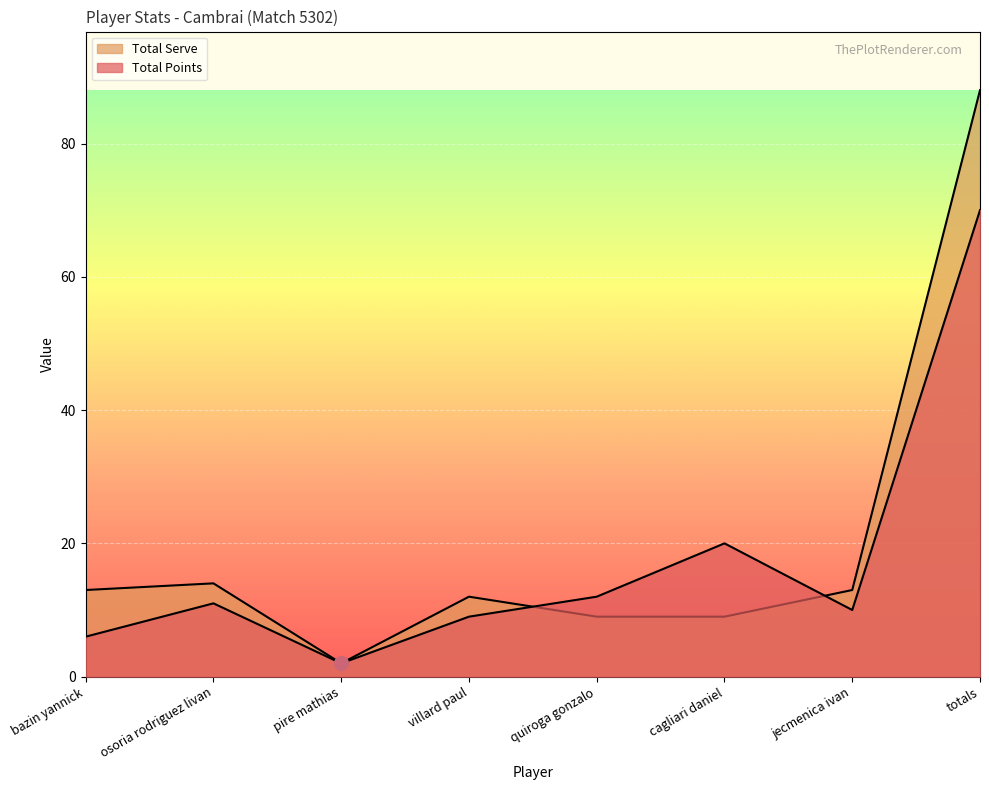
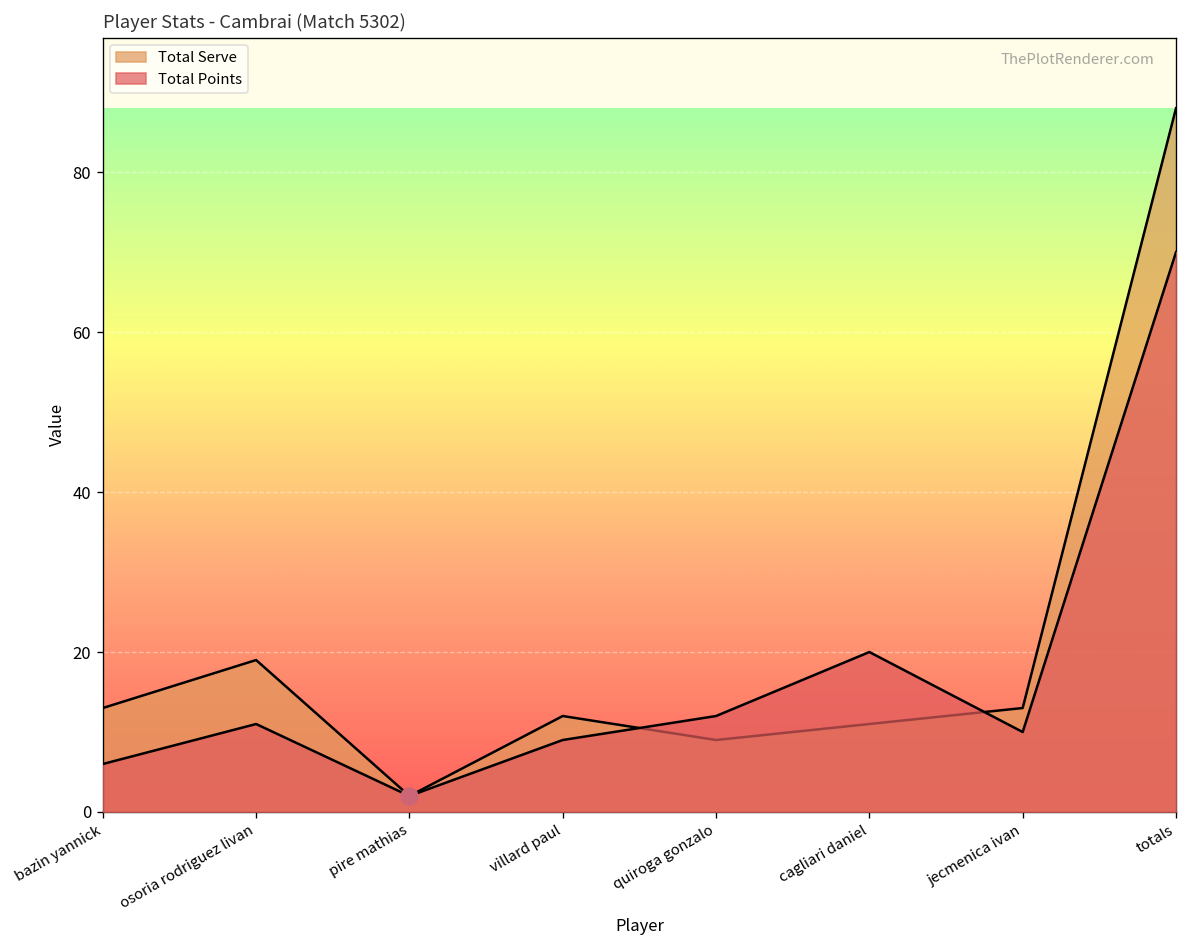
  {
    "Total Serve": {
      "bazin yannick": 13,
-     "osoria rodriguez livan": 14,
+     "osoria rodriguez livan": 19,
      "villard paul": 12,
      "quiroga gonzalo": 9,
-     "cagliari daniel": 9,
+     "cagliari daniel": 11,
      "jecmenica ivan": 13,
      "totals": 88
    }
  }
